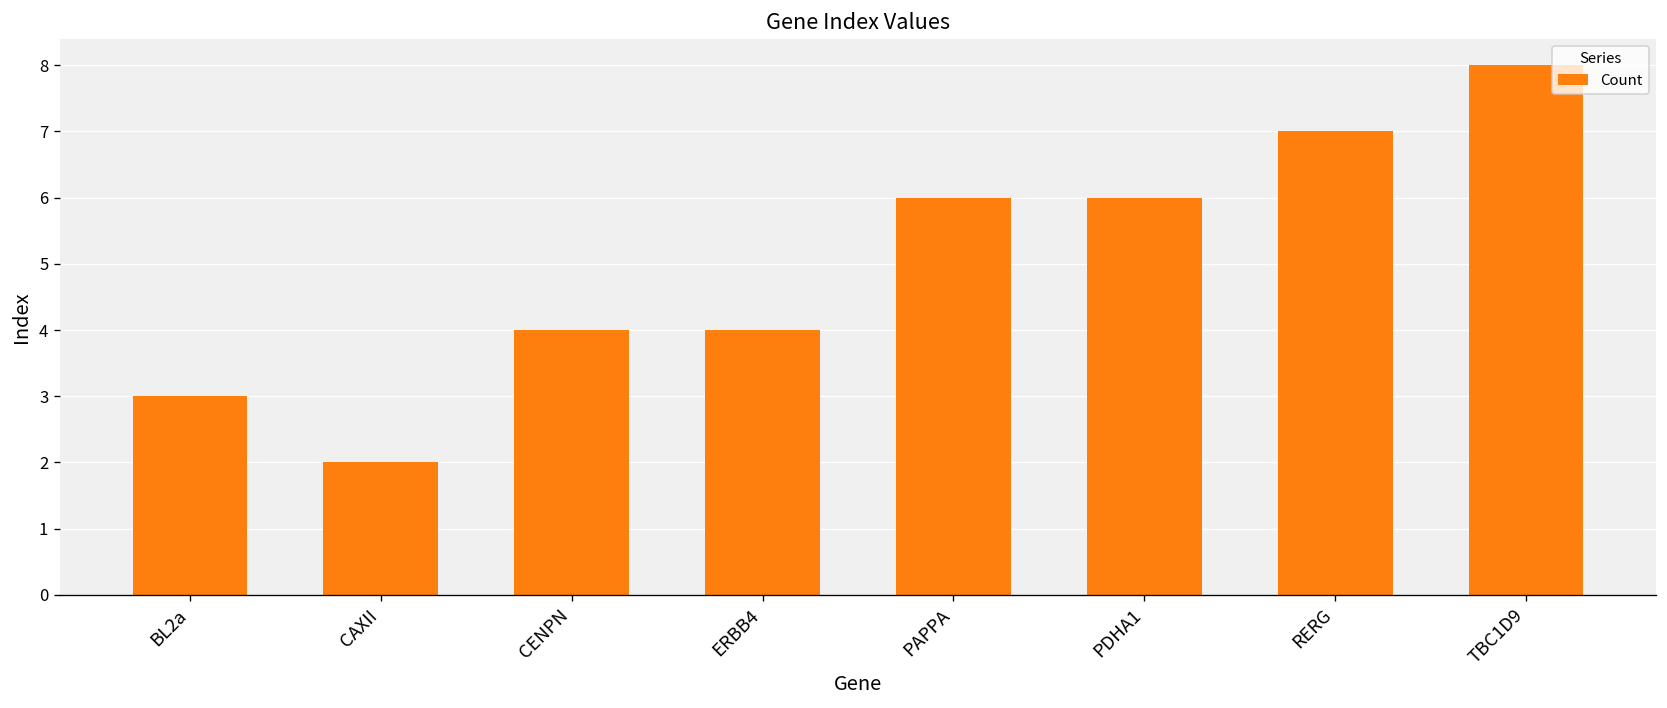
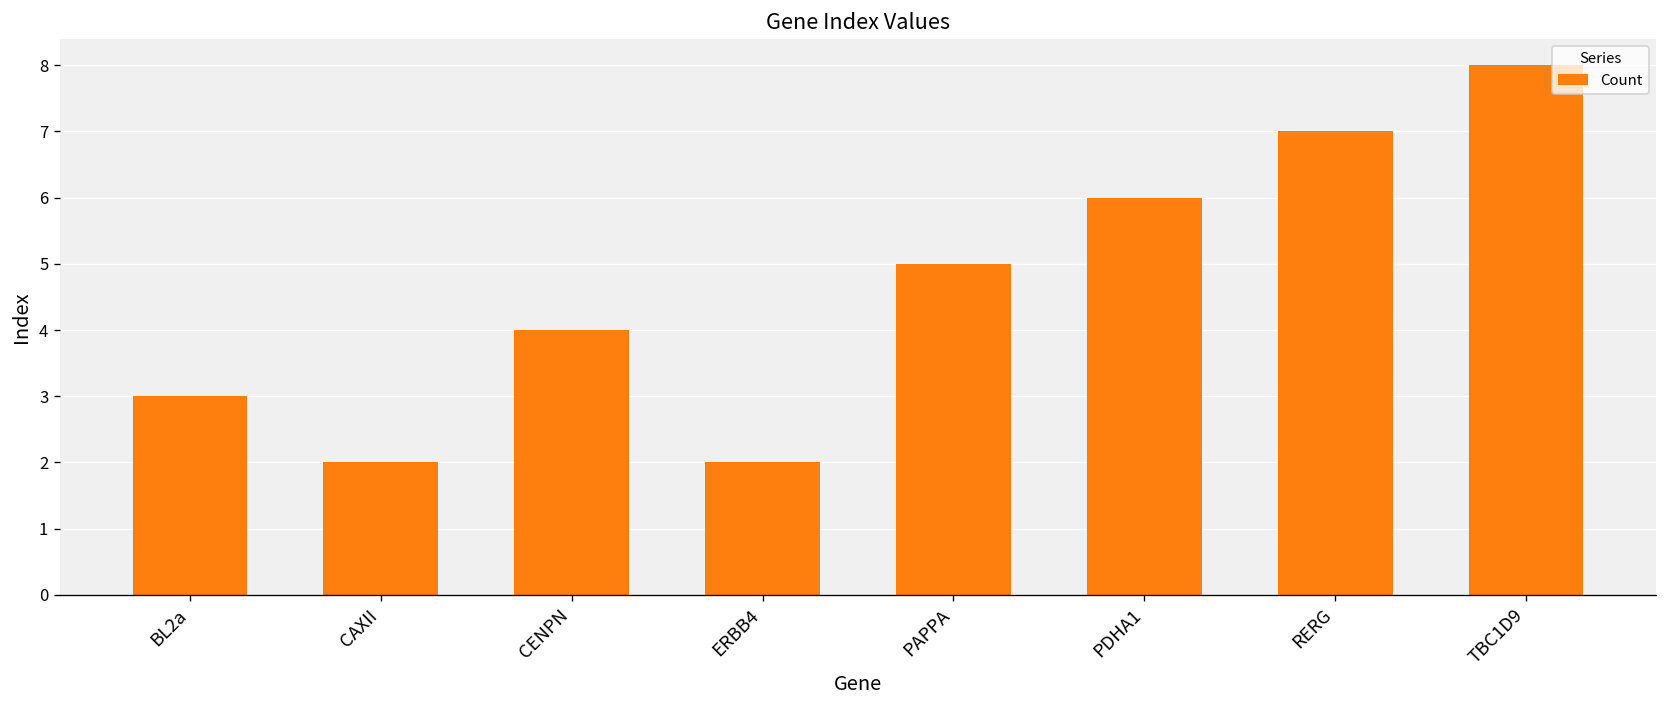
  {
    "BL2a": 3,
    "CAXII": 2,
    "CENPN": 4,
-   "ERBB4": 4,
-   "PAPPA": 6,
+   "ERBB4": 2,
+   "PAPPA": 5,
    "PDHA1": 6,
    "RERG": 7,
    "TBC1D9": 8
  }
